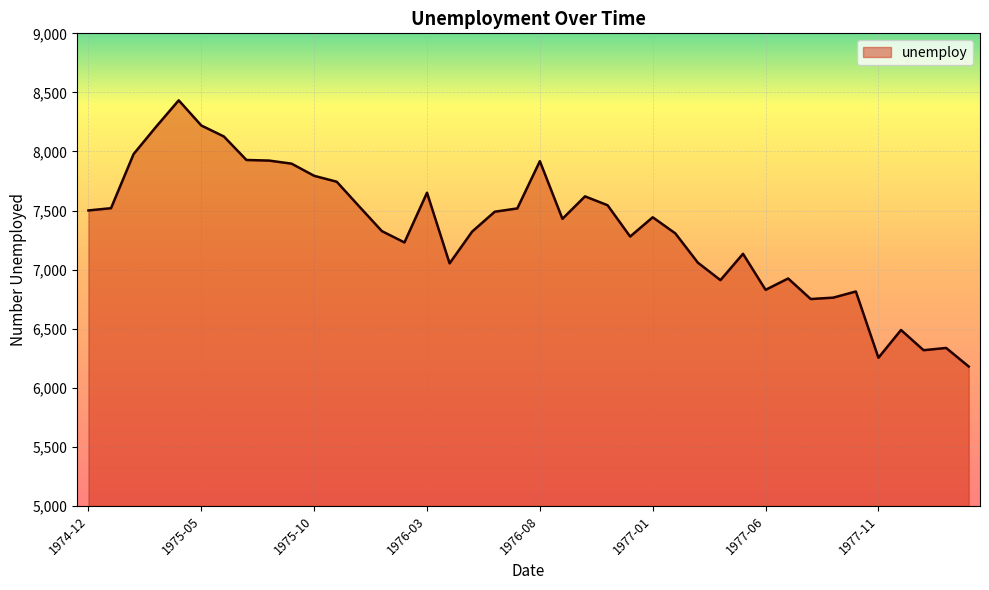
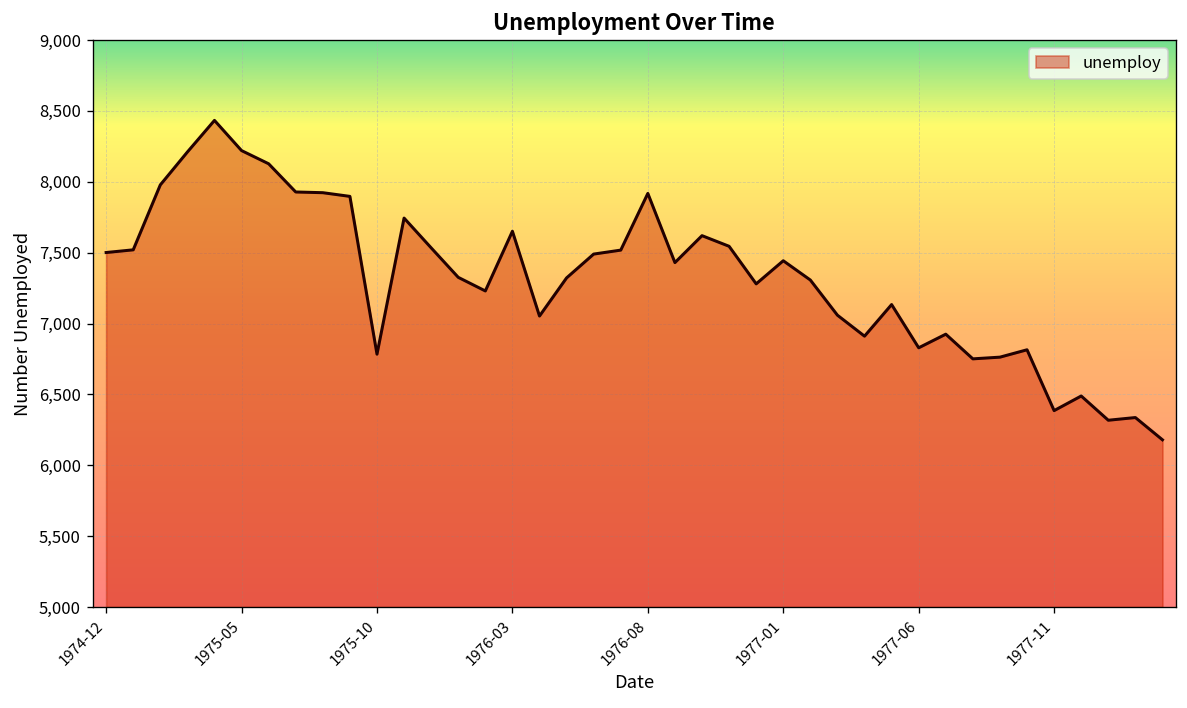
  {
    "1974-12": "7,500",
    "1975-05": "8,220",
-   "1975-10": "7,790",
+   "1975-10": "6,780",
    "1976-03": "7,650",
    "1976-08": "7,920",
    "1977-01": "7,440",
    "1977-06": "6,830",
-   "1977-11": "6,250"
+   "1977-11": "6,390"
  }
